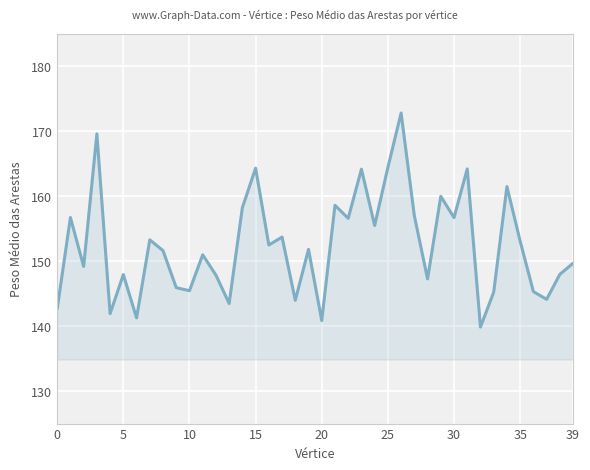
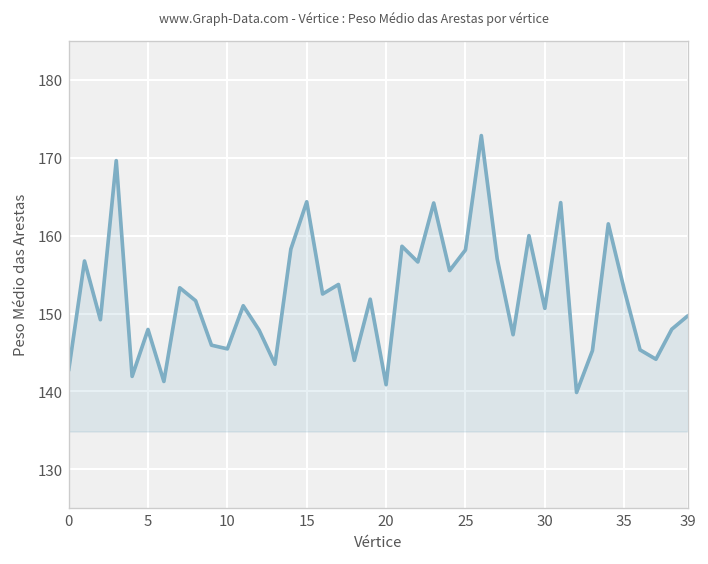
  {
    "0": 143,
    "5": 148,
    "10": 145,
    "15": 164,
    "20": 141,
-   "25": 164,
-   "30": 157,
+   "25": 158,
+   "30": 151,
    "35": 153,
    "39": 150
  }
